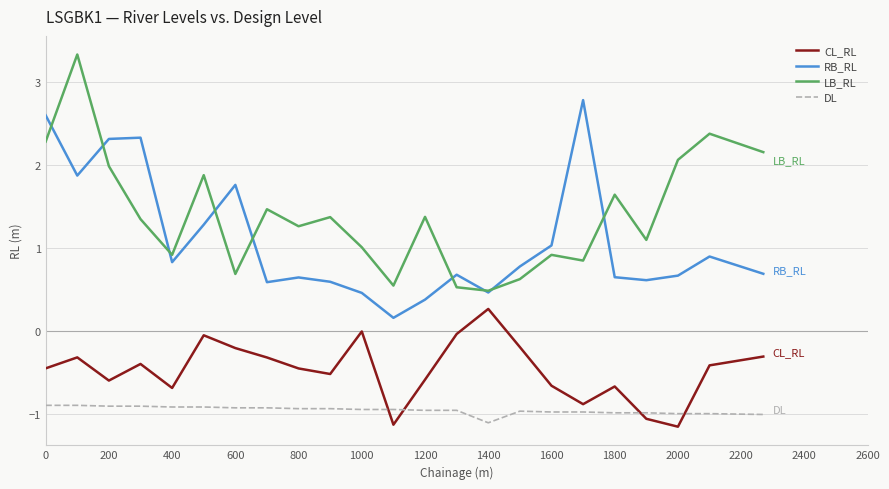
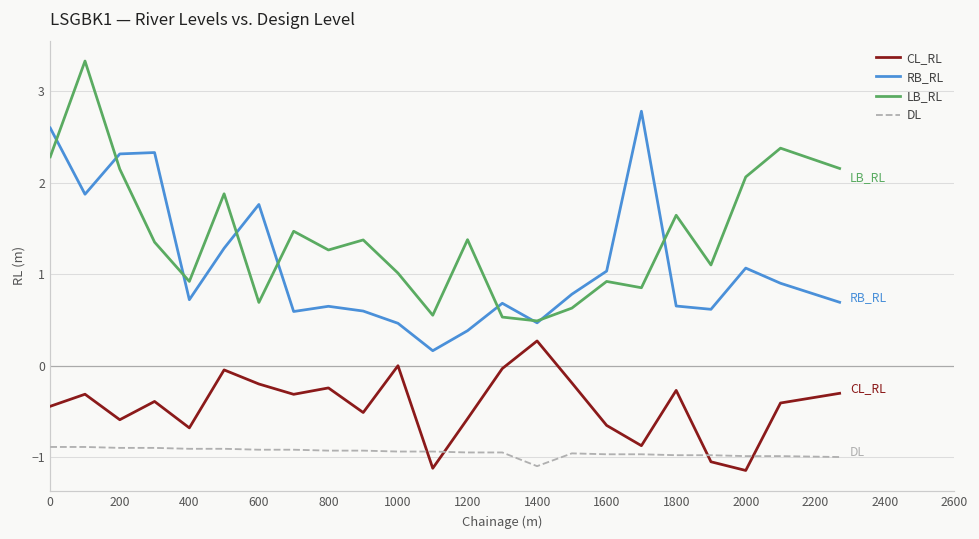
  {
    "CL_RL": {
      "0": -0.4,
      "200": -0.6,
      "400": -0.7,
      "600": -0.2,
-     "800": -0.4,
+     "800": -0.2,
      "1000": 0.0,
      "1200": -0.6,
      "1400": 0.3,
      "1600": -0.7,
-     "1800": -0.7,
+     "1800": -0.3,
      "2000": -1.1
    },
    "RB_RL": {
      "0": 2.6,
      "200": 2.3,
-     "400": 0.8,
+     "400": 0.7,
      "600": 1.8,
      "800": 0.6,
      "1000": 0.5,
      "1200": 0.4,
      "1600": 1.0,
      "1800": 0.7,
-     "2000": 0.7
+     "2000": 1.1
    },
    "LB_RL": {
      "0": 2.3,
-     "200": 2.0,
+     "200": 2.2,
      "400": 0.9,
      "600": 0.7,
      "800": 1.3,
      "1000": 1.0,
      "1200": 1.4,
      "1600": 0.9,
      "1800": 1.6,
      "2000": 2.1
    },
    "DL": {
      "0": -0.9,
      "200": -0.9,
      "400": -0.9,
      "600": -0.9,
      "800": -0.9,
      "1000": -0.9,
      "1200": -1.0,
      "1400": -1.1,
      "1600": -1.0,
      "1800": -1.0,
      "2000": -1.0
    }
  }
